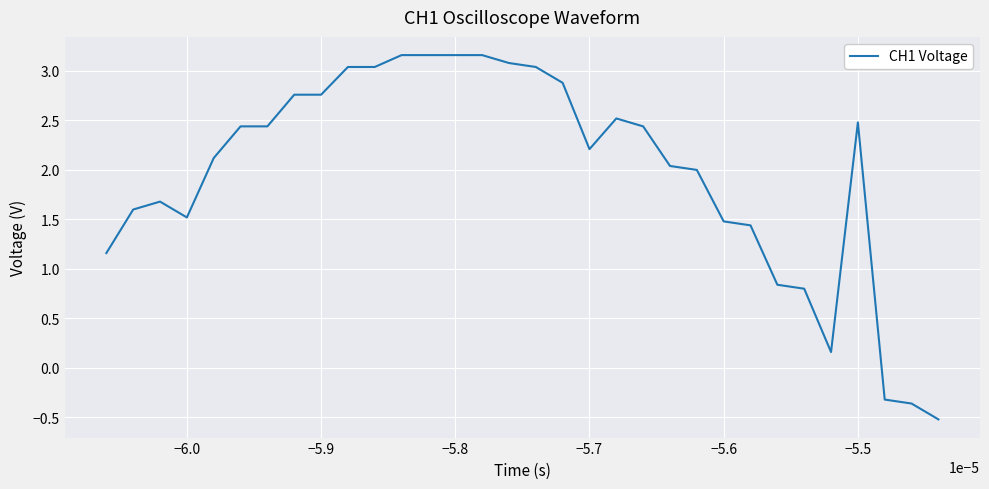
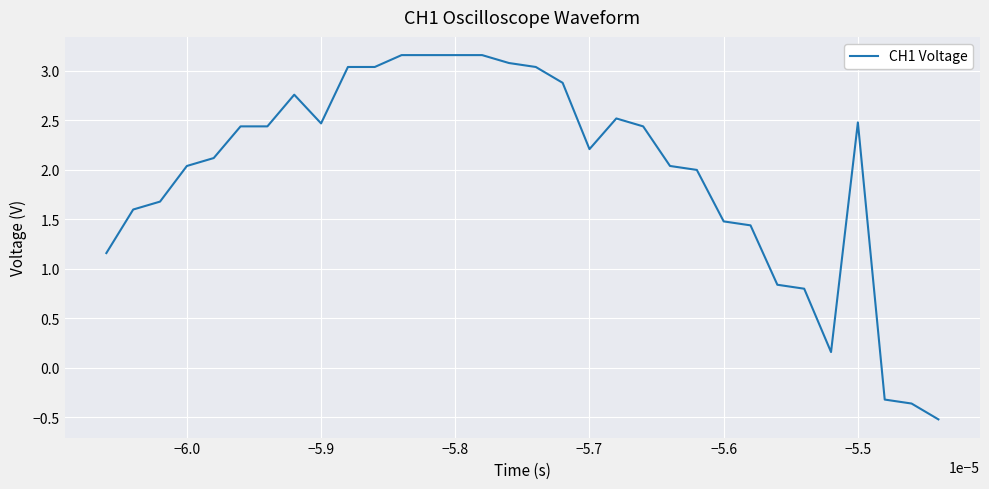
  {
-   "−6.0": 1.5,
-   "−5.9": 2.8,
+   "−6.0": 2.0,
+   "−5.9": 2.5,
    "−5.8": 3.2,
    "−5.7": 2.2,
    "−5.6": 1.5,
    "−5.5": 2.5
  }
